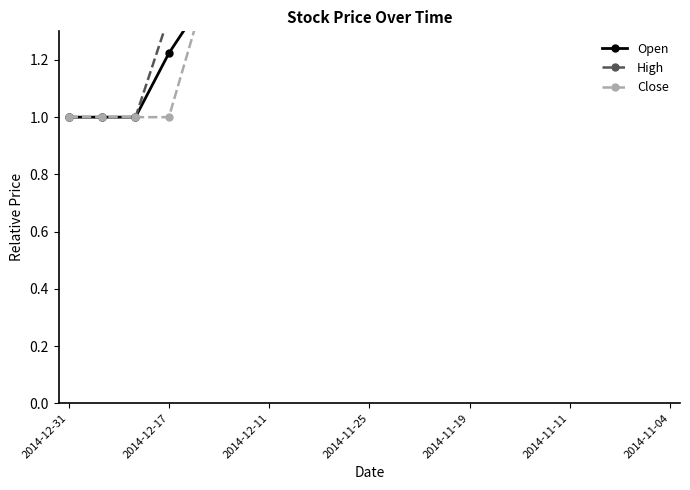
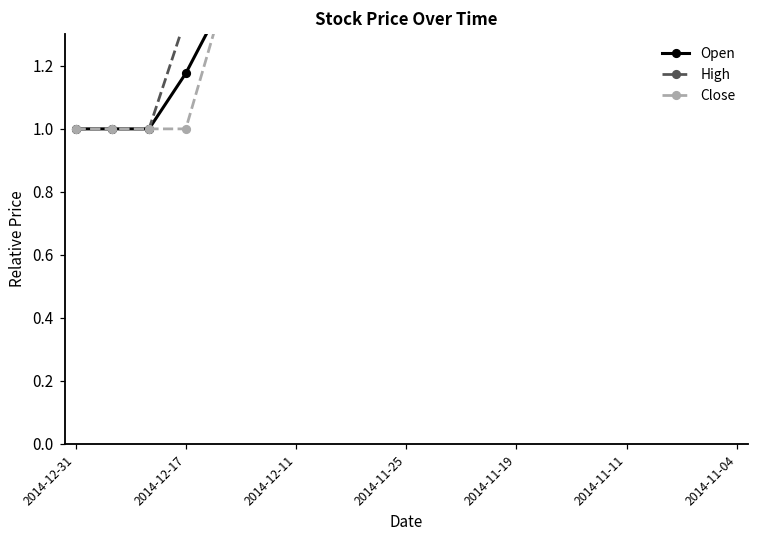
  {
    "Open": {
-     "2014-12-17": 1.22
+     "2014-12-17": 1.18
    },
    "Close": {
      "2014-12-17": 1.00
    }
  }
